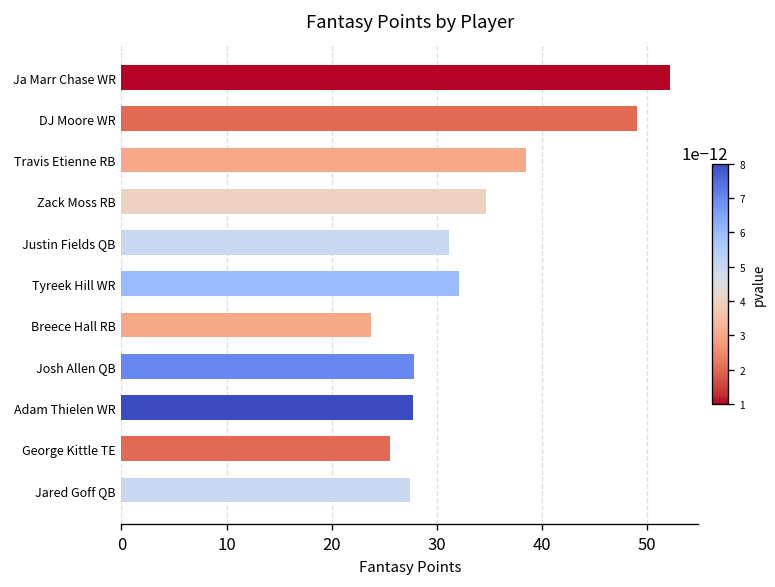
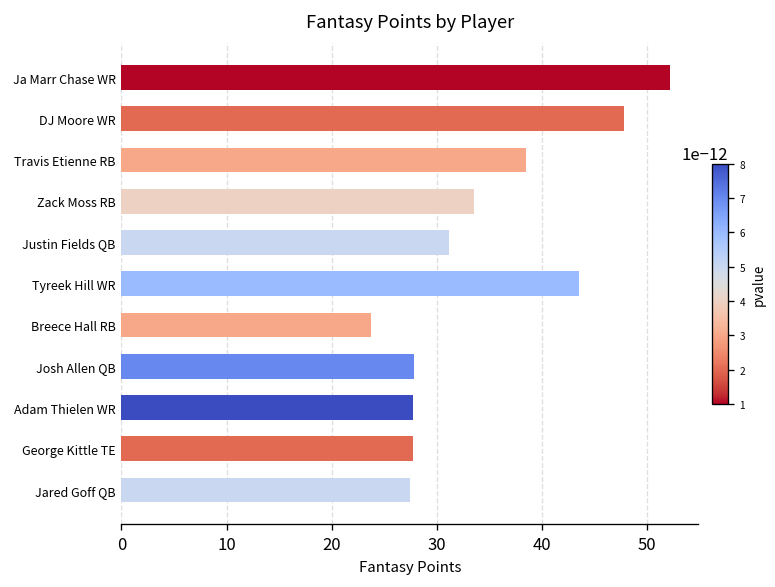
  {
    "Ja Marr Chase WR": 52,
-   "DJ Moore WR": 49,
+   "DJ Moore WR": 48,
    "Travis Etienne RB": 39,
-   "Zack Moss RB": 35,
+   "Zack Moss RB": 34,
    "Justin Fields QB": 31,
-   "Tyreek Hill WR": 32,
+   "Tyreek Hill WR": 44,
    "Breece Hall RB": 24,
    "Josh Allen QB": 28,
    "Adam Thielen WR": 28,
-   "George Kittle TE": 26,
+   "George Kittle TE": 28,
    "Jared Goff QB": 27
  }
